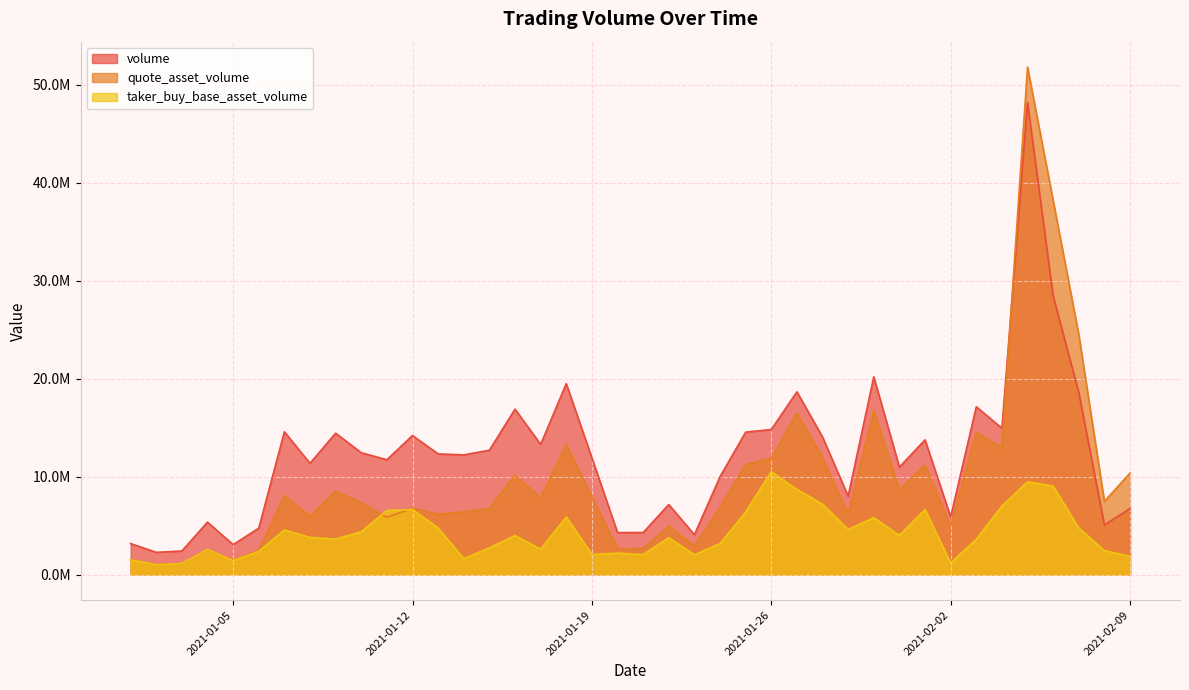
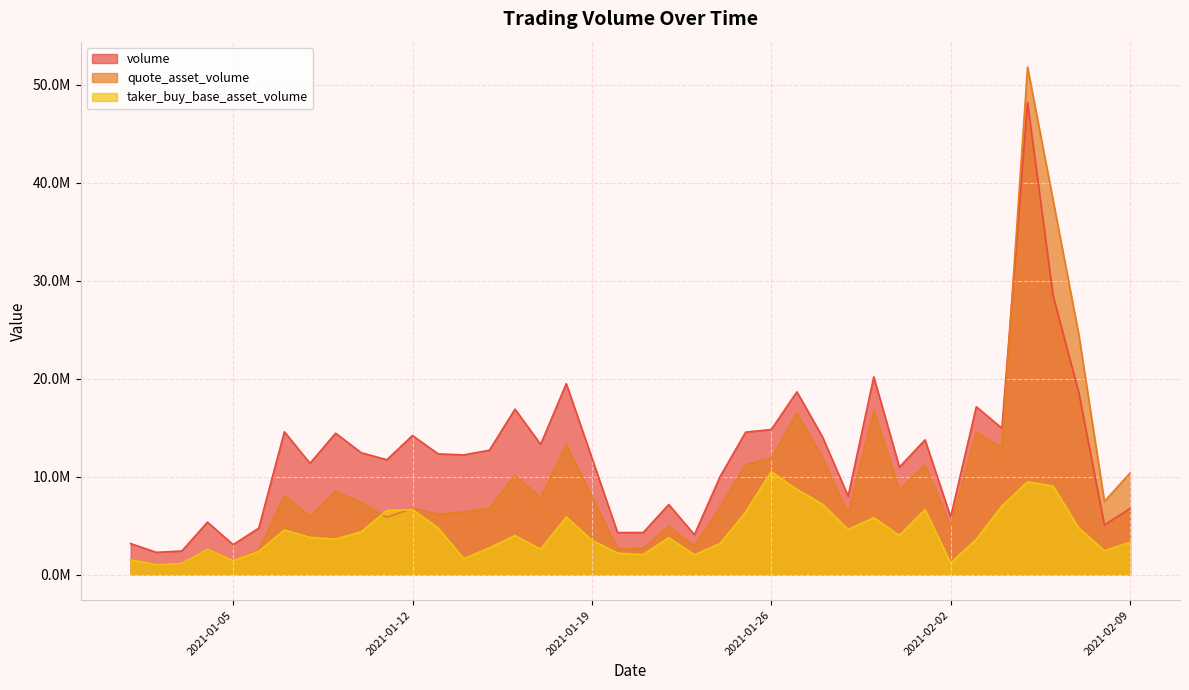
  {
    "taker_buy_base_asset_volume": {
-     "2021-01-19": 2000000,
+     "2021-01-19": 4000000,
      "2021-01-26": 11000000,
      "2021-02-02": 1000000,
-     "2021-02-09": 2000000
+     "2021-02-09": 3000000
    }
  }
